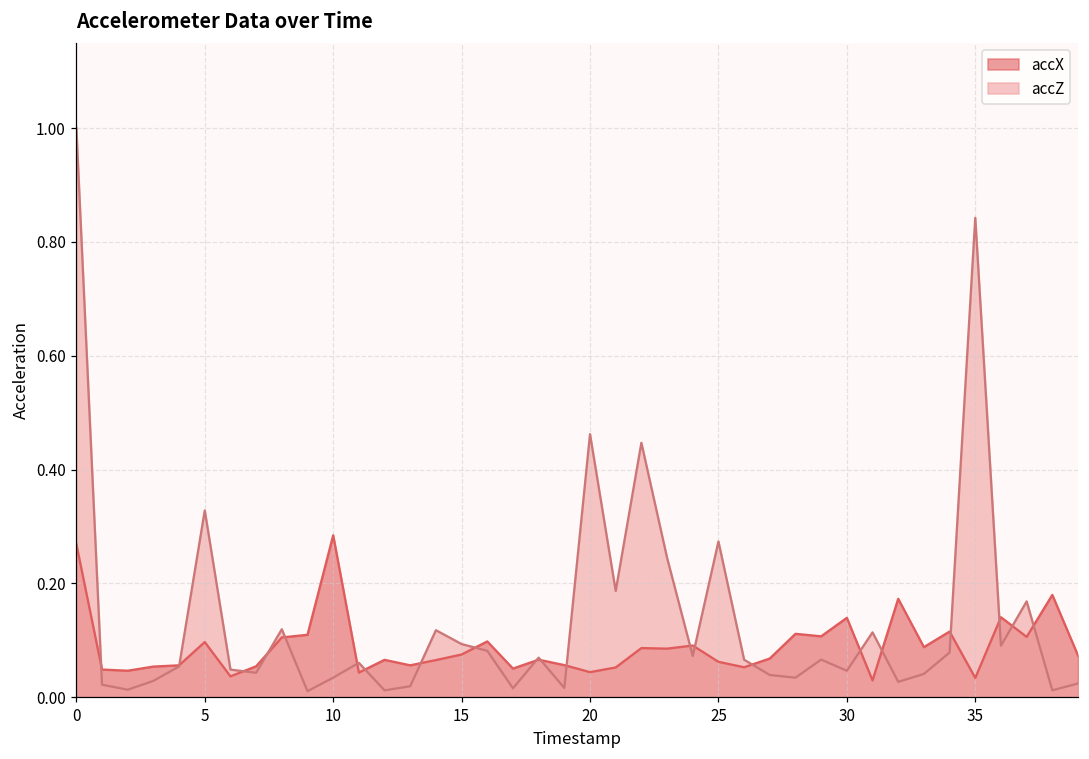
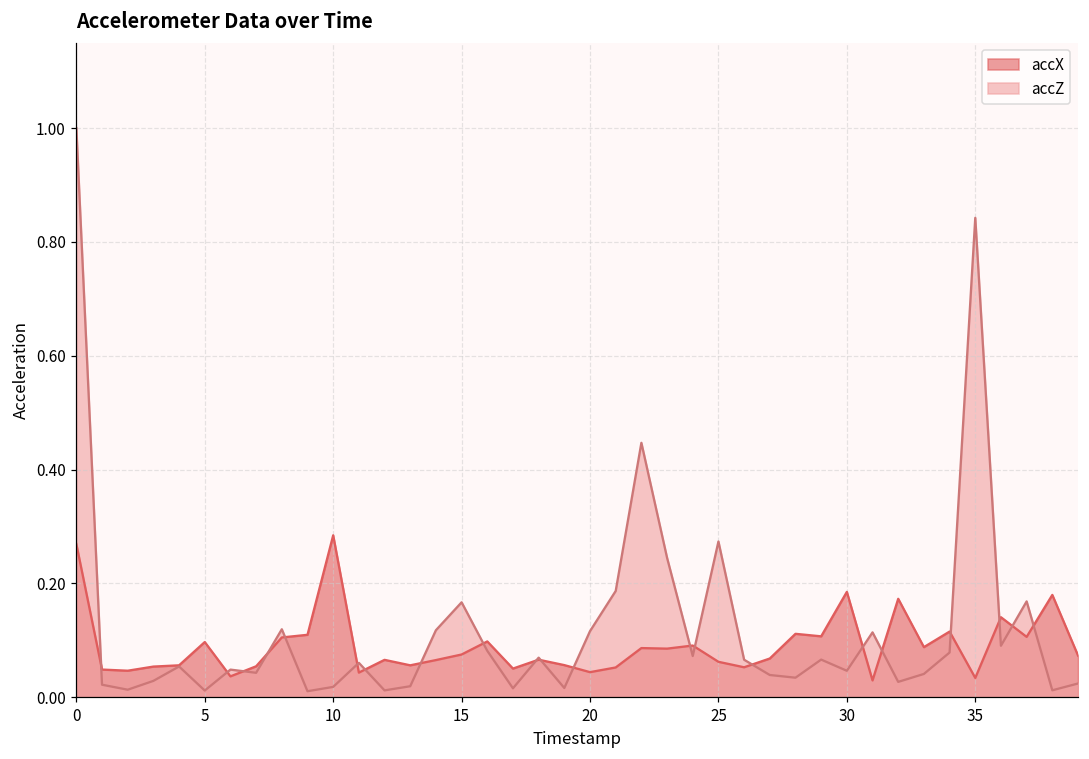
  {
    "accX": {
      "0": 0.27,
      "5": 0.10,
      "10": 0.28,
      "15": 0.07,
      "20": 0.04,
      "25": 0.06,
-     "30": 0.14,
+     "30": 0.18,
      "35": 0.03
    },
    "accZ": {
      "0": 1.00,
-     "5": 0.33,
-     "10": 0.03,
-     "15": 0.09,
-     "20": 0.46,
+     "5": 0.01,
+     "10": 0.02,
+     "15": 0.17,
+     "20": 0.12,
      "25": 0.27,
      "30": 0.05,
      "35": 0.84
    }
  }
